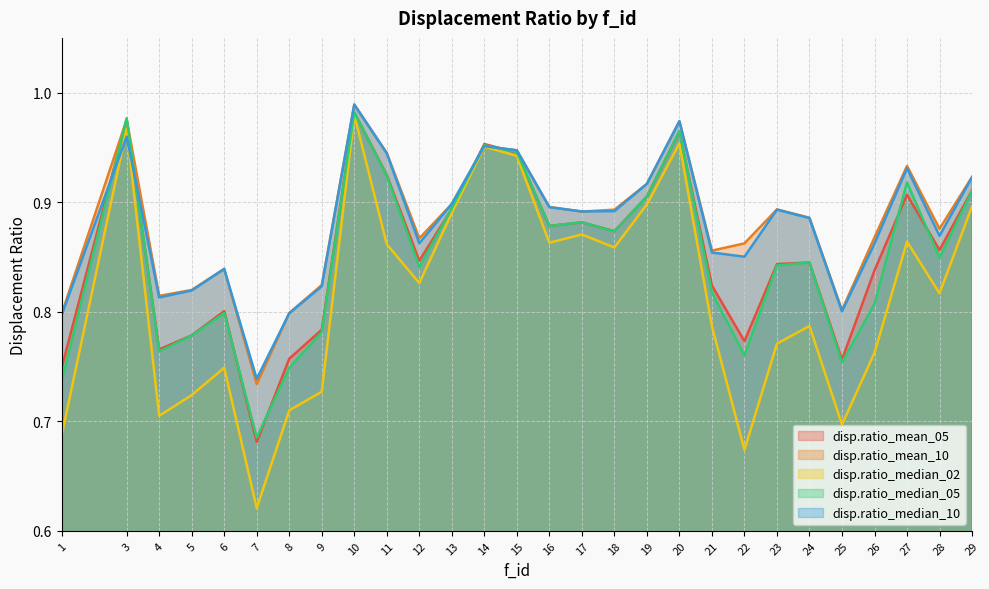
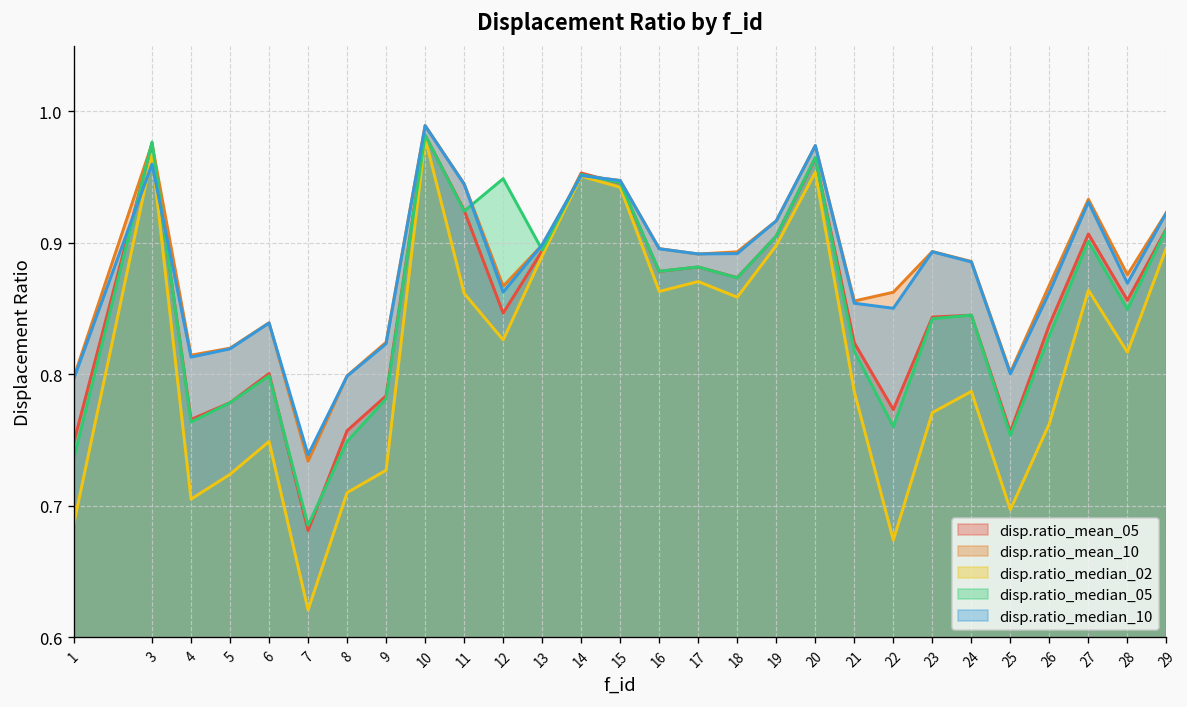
  {
    "disp.ratio_median_05": {
      "1": 0.736,
      "7": 0.685,
      "8": 0.749,
-     "12": 0.841,
+     "12": 0.949,
      "21": 0.818,
      "22": 0.760,
      "25": 0.754,
-     "26": 0.807,
-     "27": 0.918,
+     "26": 0.829,
+     "27": 0.901,
      "28": 0.849
    },
    "disp.ratio_median_10": {
      "3": 0.960,
      "7": 0.739,
      "12": 0.862,
      "22": 0.850,
      "26": 0.862,
      "28": 0.869
    }
  }
